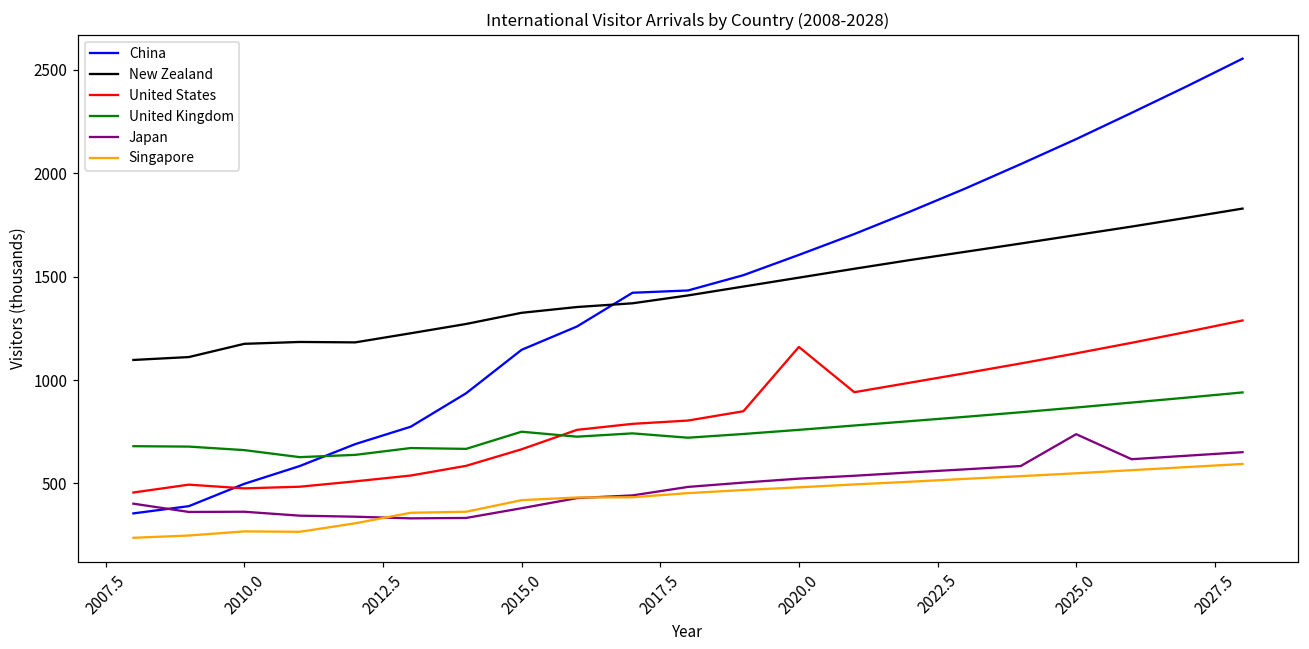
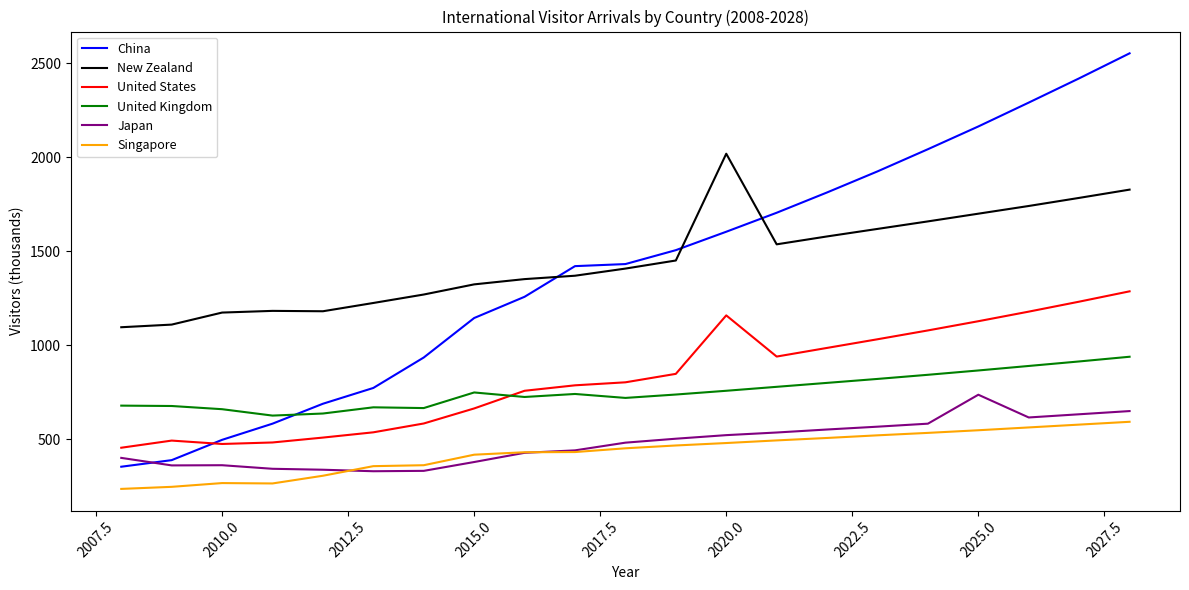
  {
    "China": {
      "2010.0": 500,
      "2015.0": 1150,
      "2020.0": 1610,
      "2025.0": 2170
    },
    "New Zealand": {
      "2010.0": 1180,
      "2015.0": 1330,
-     "2020.0": 1500,
+     "2020.0": 2020,
      "2025.0": 1700
    },
    "United States": {
      "2010.0": 480,
      "2015.0": 670,
      "2020.0": 1160,
      "2025.0": 1130
    },
    "United Kingdom": {
      "2010.0": 660,
      "2015.0": 750,
      "2020.0": 760,
      "2025.0": 870
    },
    "Japan": {
      "2010.0": 360,
      "2015.0": 380,
      "2020.0": 520,
      "2025.0": 740
    },
    "Singapore": {
      "2010.0": 270,
      "2015.0": 420,
      "2020.0": 480,
      "2025.0": 550
    }
  }
